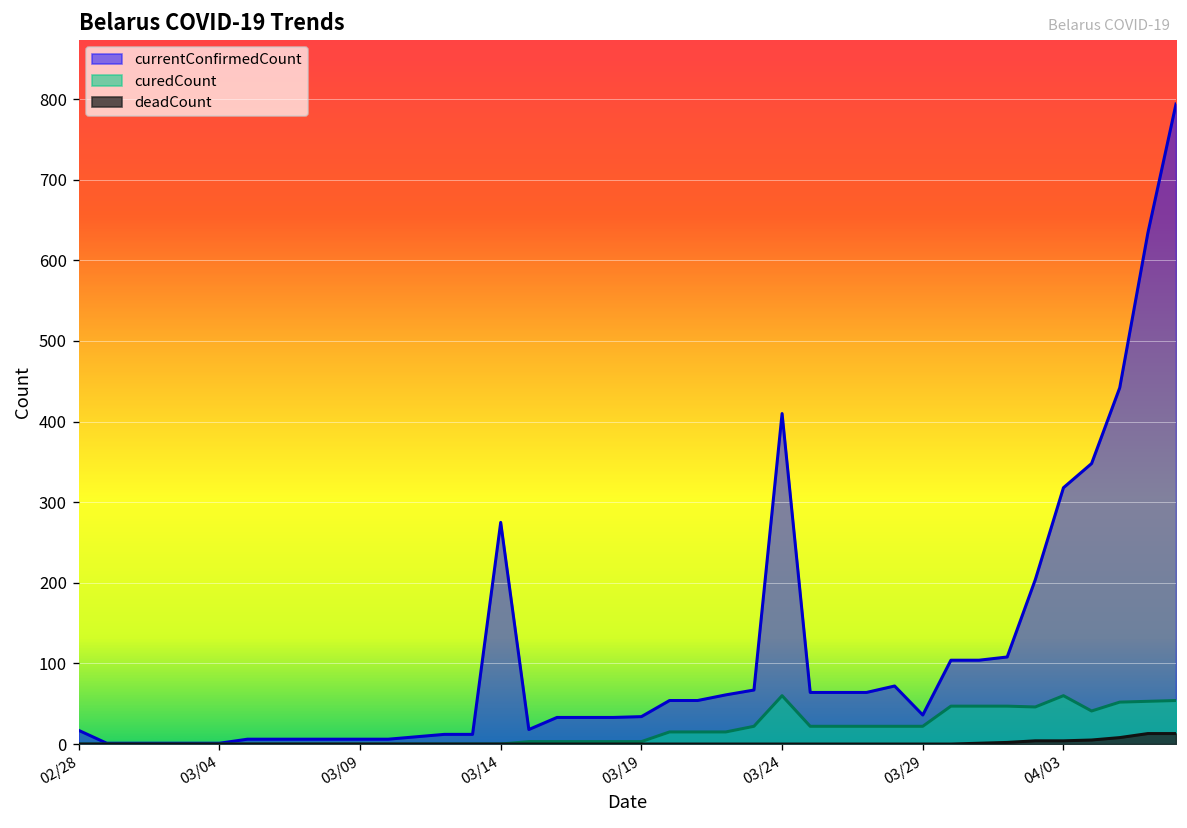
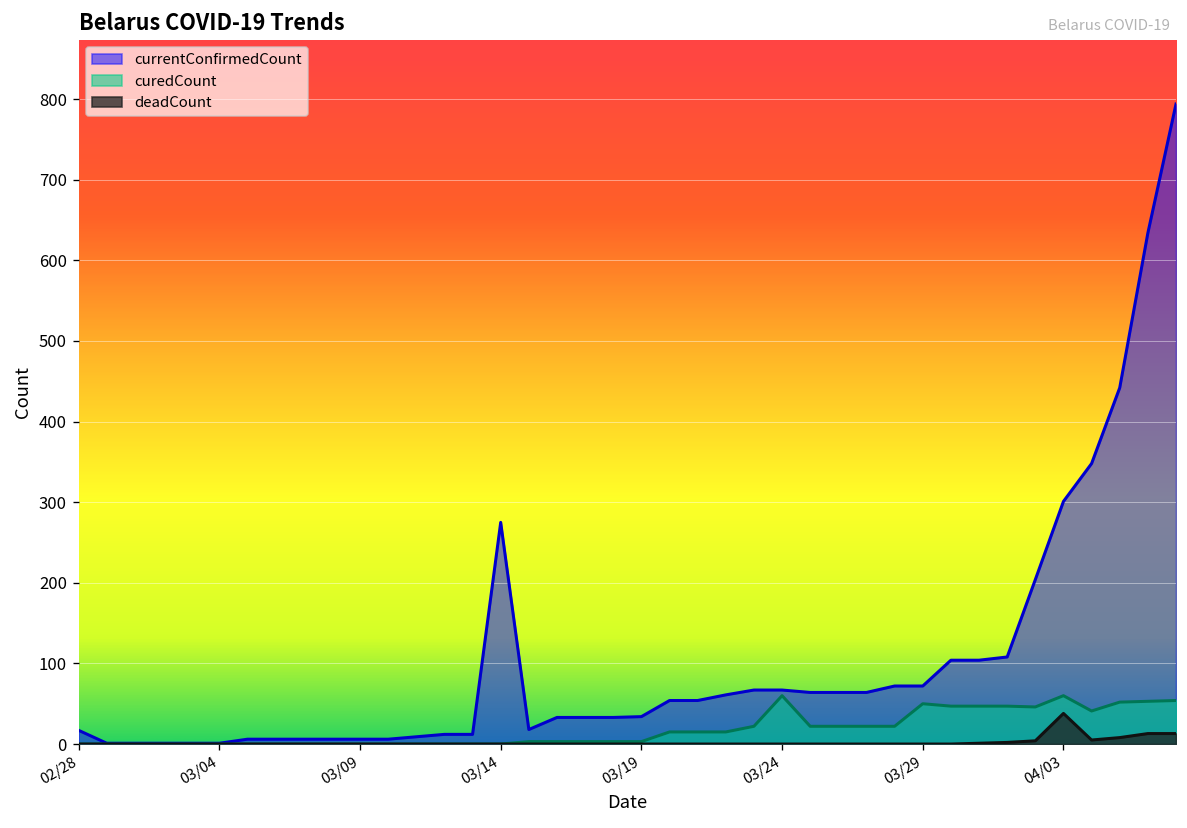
  {
    "currentConfirmedCount": {
      "02/28": 20,
      "03/09": 10,
      "03/14": 280,
      "03/19": 30,
-     "03/24": 410,
-     "03/29": 40,
-     "04/03": 320
+     "03/24": 70,
+     "03/29": 70,
+     "04/03": 300
    },
    "curedCount": {
      "03/24": 60,
-     "03/29": 20,
+     "03/29": 50,
      "04/03": 60
    },
    "deadCount": {
      "03/24": 0,
      "03/29": 0,
-     "04/03": 0
+     "04/03": 40
    }
  }
